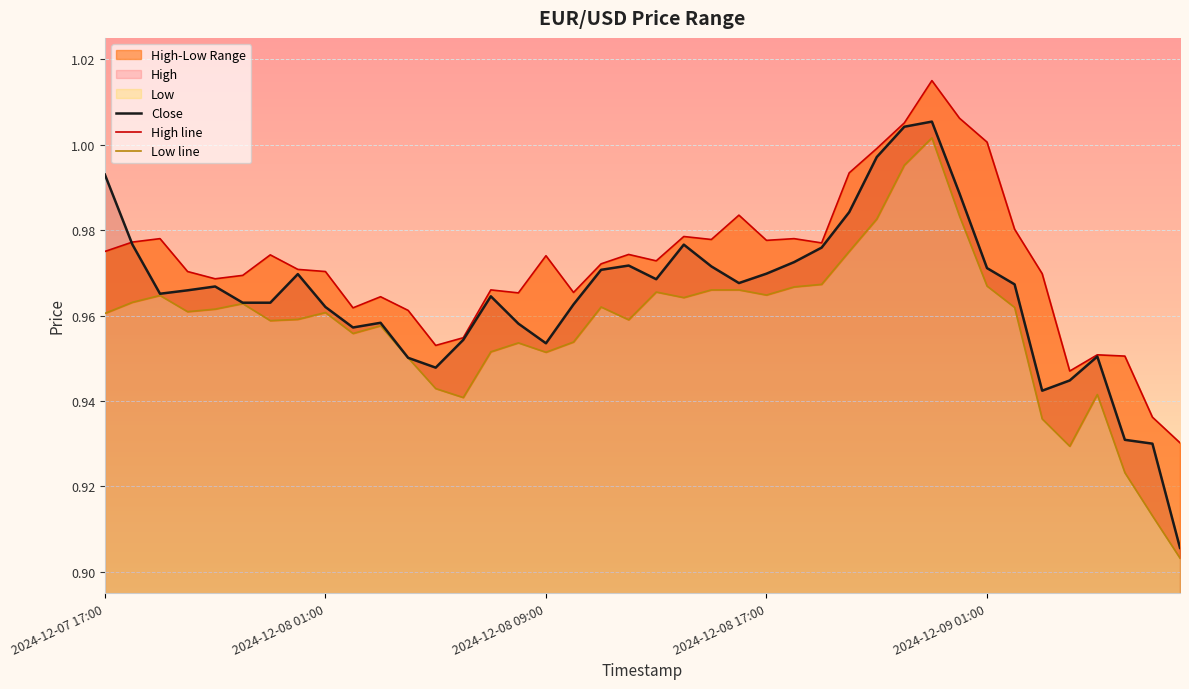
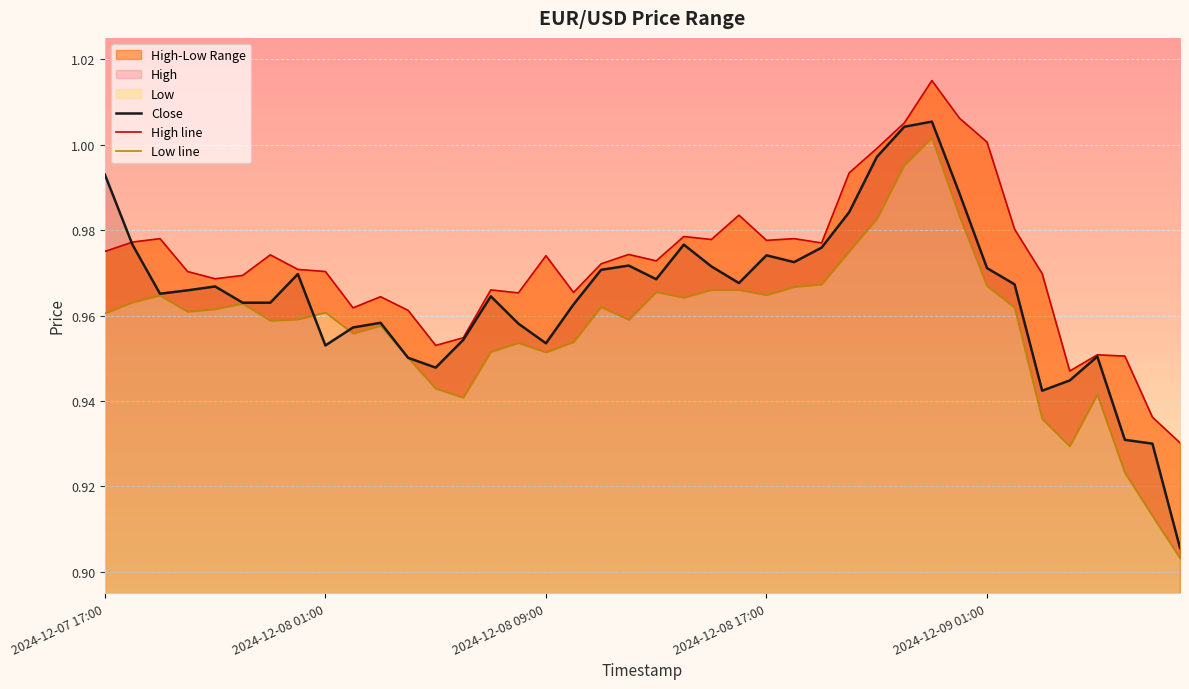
  {
    "Close": {
      "2024-12-07 17:00": 0.993,
-     "2024-12-08 01:00": 0.962,
+     "2024-12-08 01:00": 0.953,
      "2024-12-08 09:00": 0.954,
-     "2024-12-08 17:00": 0.970,
+     "2024-12-08 17:00": 0.974,
      "2024-12-09 01:00": 0.971
    }
  }
